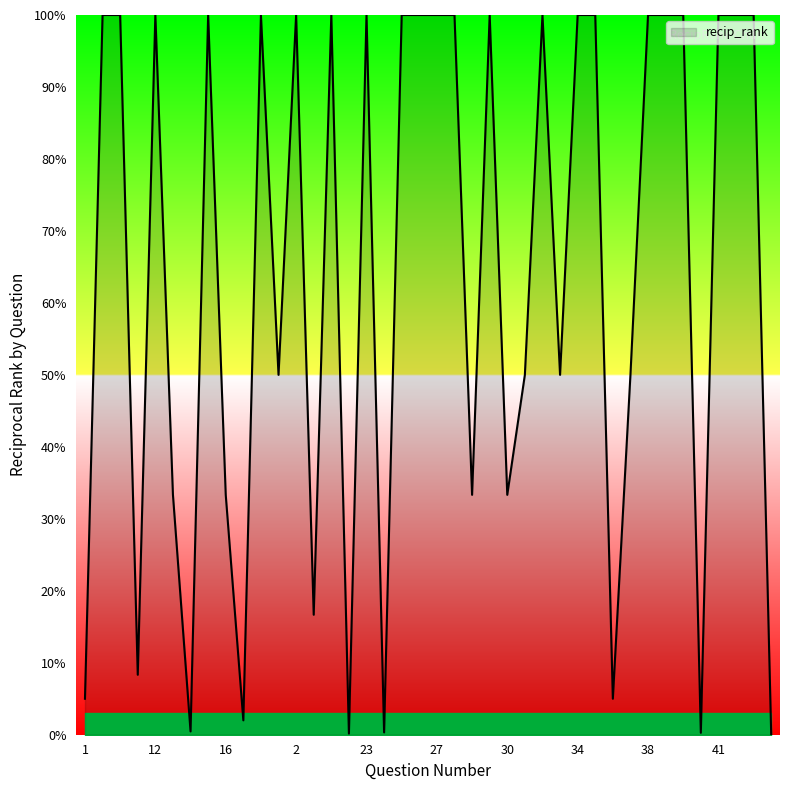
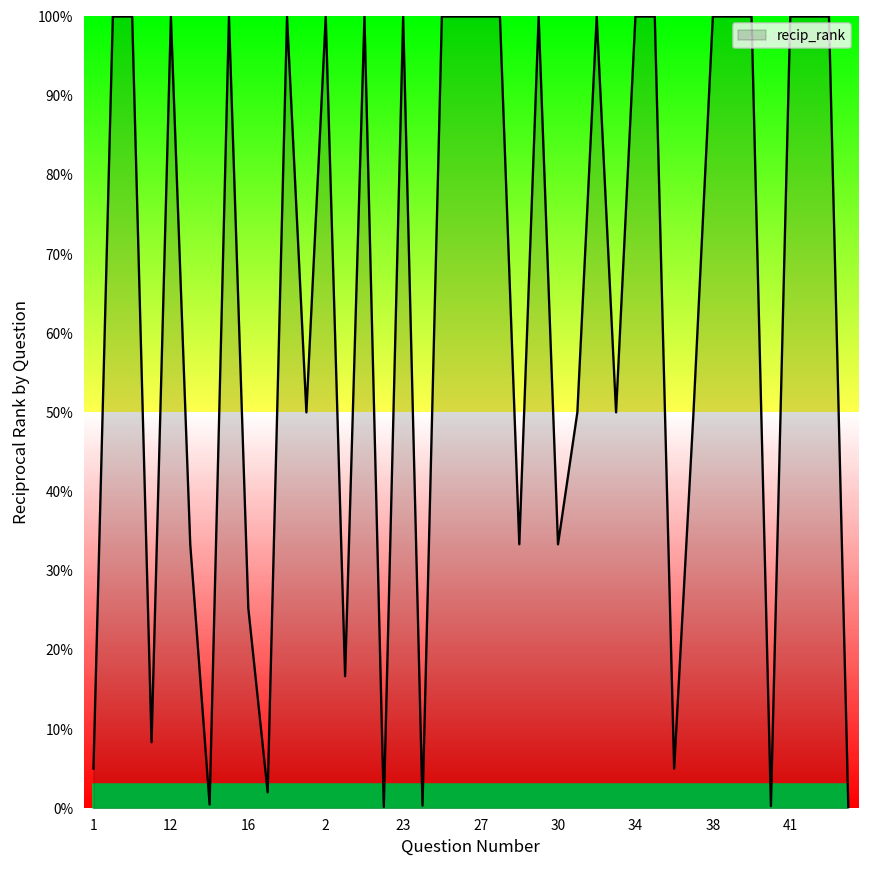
  {
    "recip_rank": {
      "12": "100%",
-     "16": "33%",
+     "16": "25%",
      "41": "100%"
    }
  }
